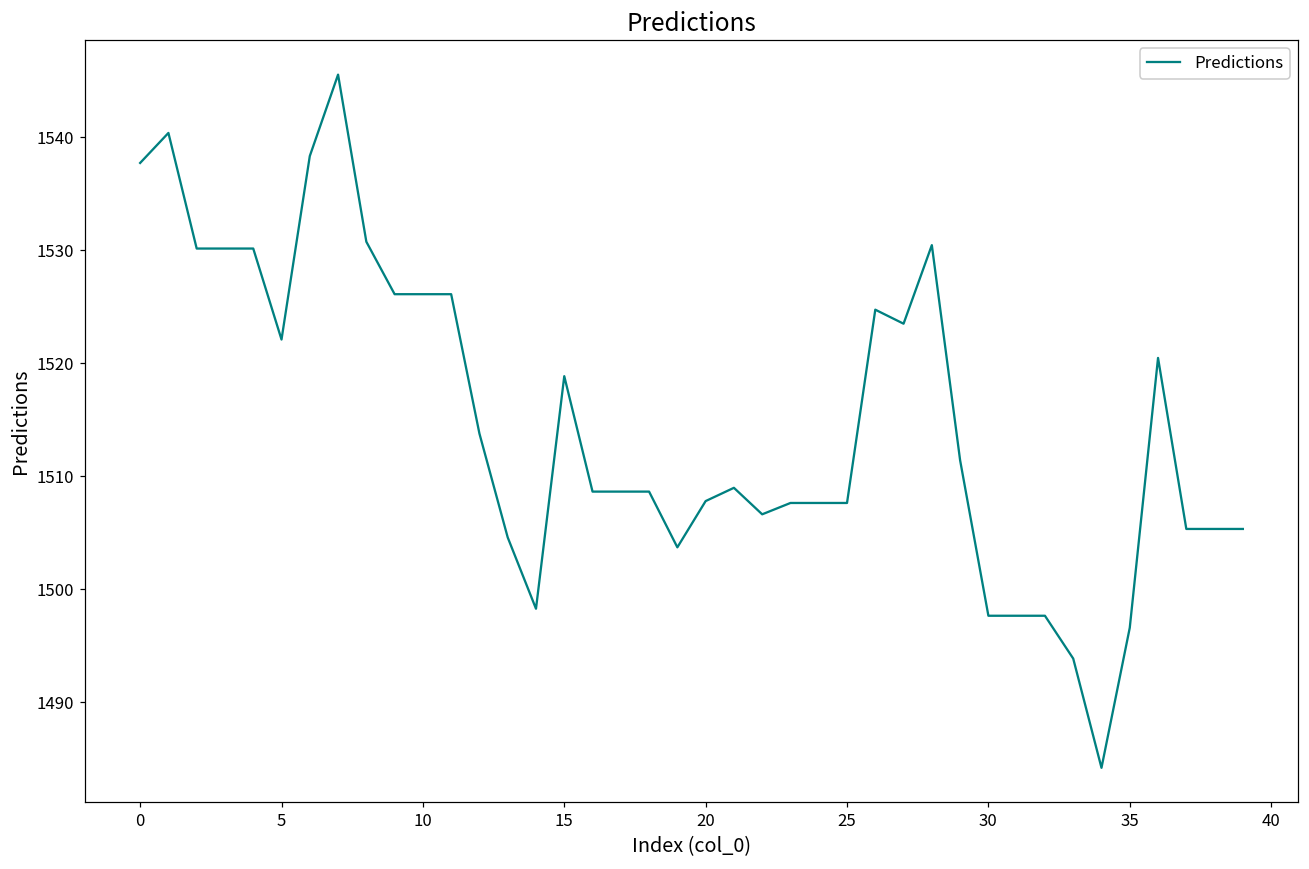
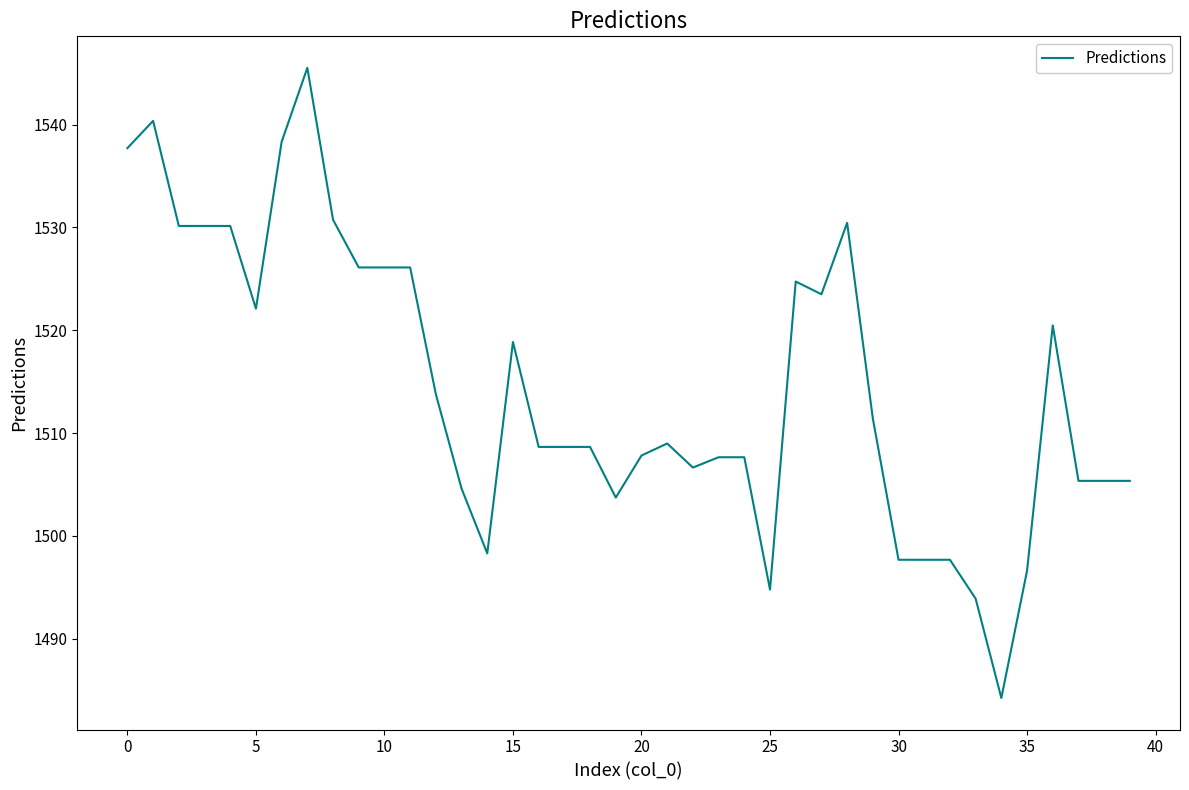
  {
    "0": 1537.7,
    "5": 1522.1,
    "10": 1526.1,
    "15": 1518.9,
    "20": 1507.8,
-   "25": 1507.6,
+   "25": 1494.8,
    "30": 1497.7,
    "35": 1496.6
  }
